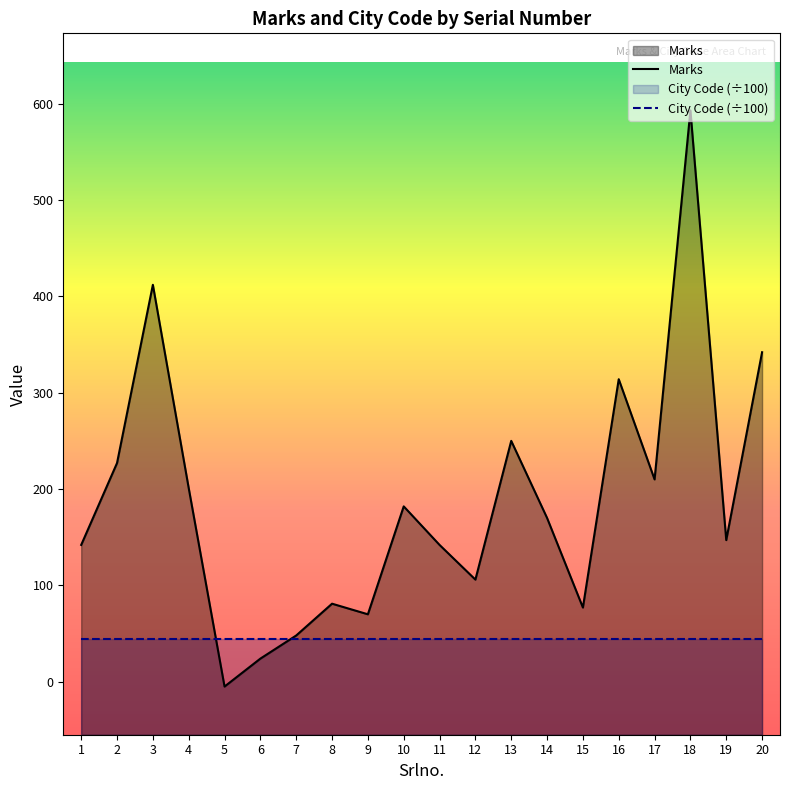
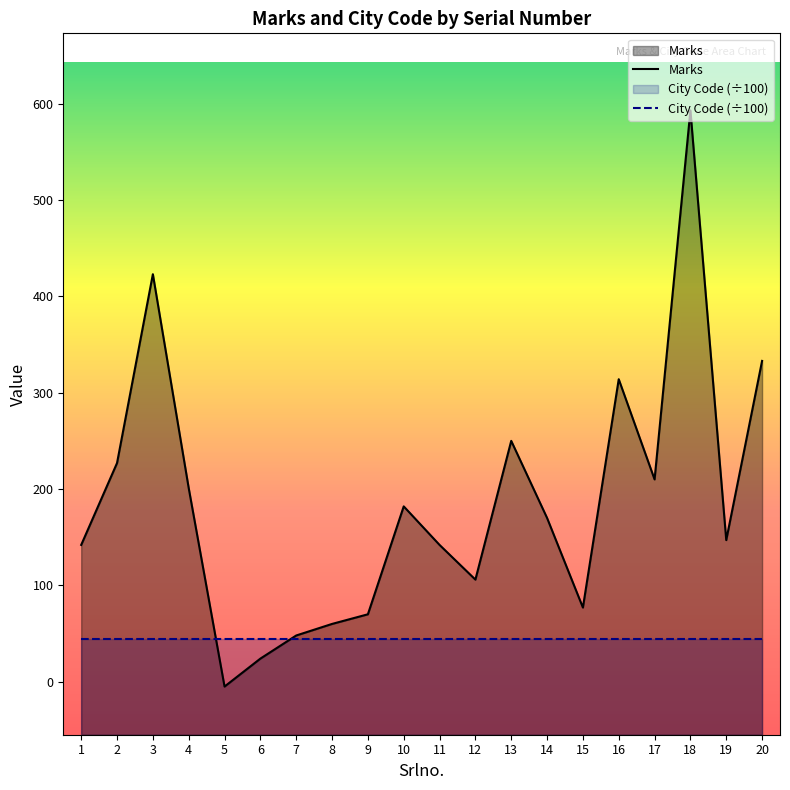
  {
    "Marks": {
      "1": 140,
      "2": 230,
-     "3": 410,
+     "3": 420,
      "4": 200,
      "5": -10,
      "6": 20,
      "7": 50,
-     "8": 80,
+     "8": 60,
      "9": 70,
      "10": 180,
      "11": 140,
      "12": 110,
      "13": 250,
      "14": 170,
      "15": 80,
      "16": 310,
      "17": 210,
      "19": 150,
-     "20": 340
+     "20": 330
    },
    "City Code (÷100)": {
      "1": 40,
      "2": 40,
      "3": 40,
      "4": 40,
      "5": 40,
      "6": 40,
      "7": 40,
      "8": 40,
      "9": 40,
      "10": 40,
      "11": 40,
      "12": 40,
      "13": 40,
      "14": 40,
      "15": 40,
      "16": 40,
      "17": 40,
      "18": 40,
      "19": 40,
      "20": 40
    }
  }
